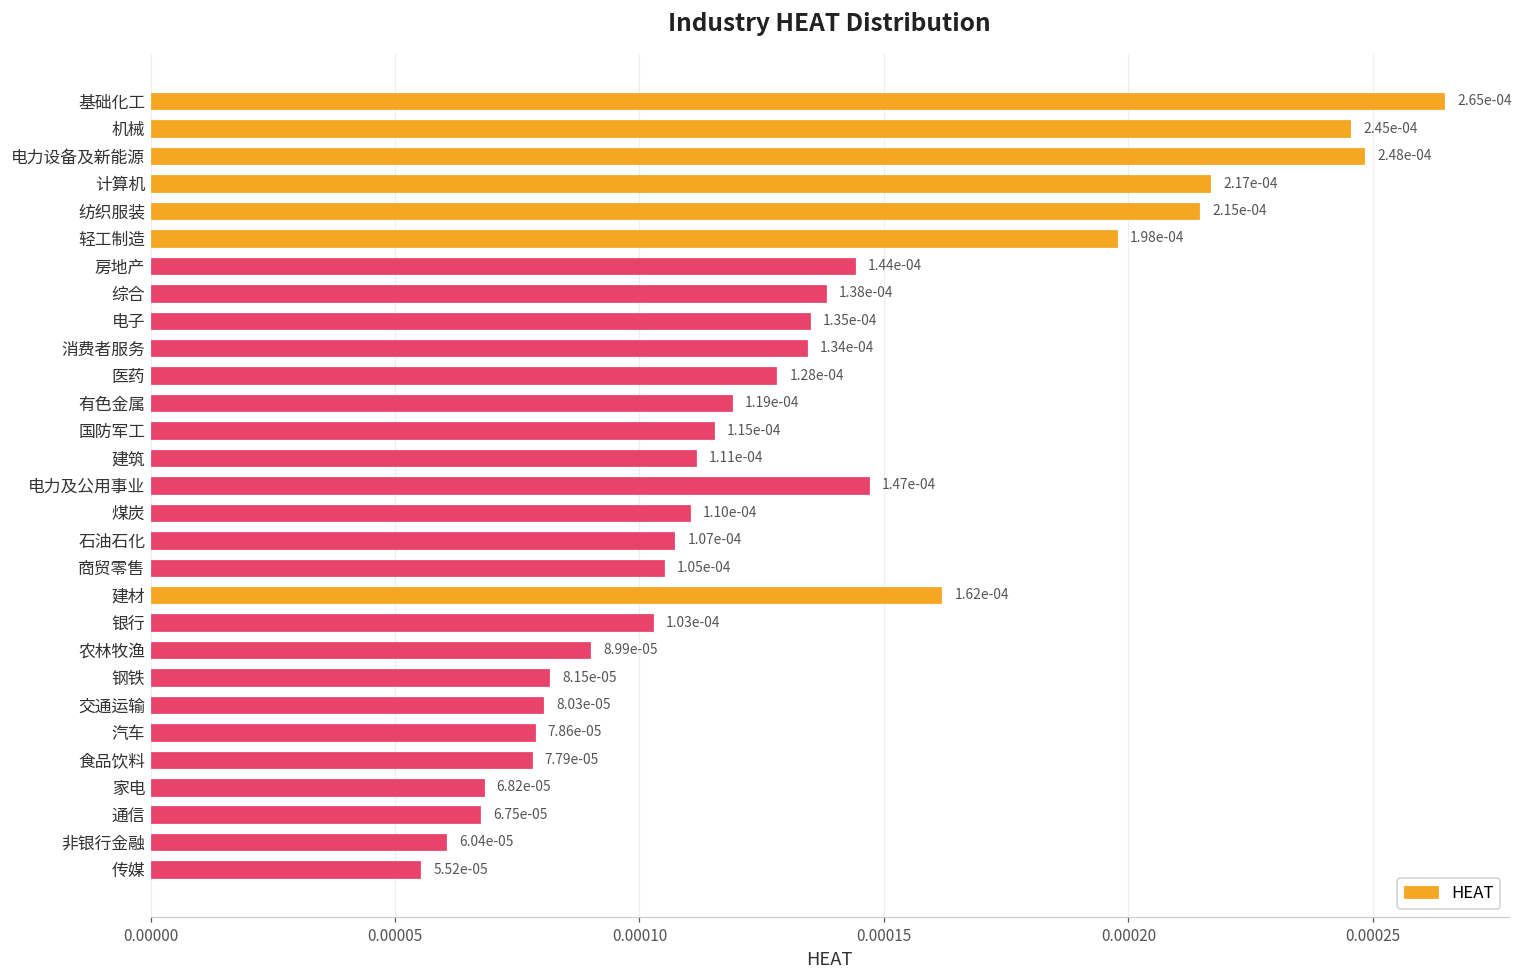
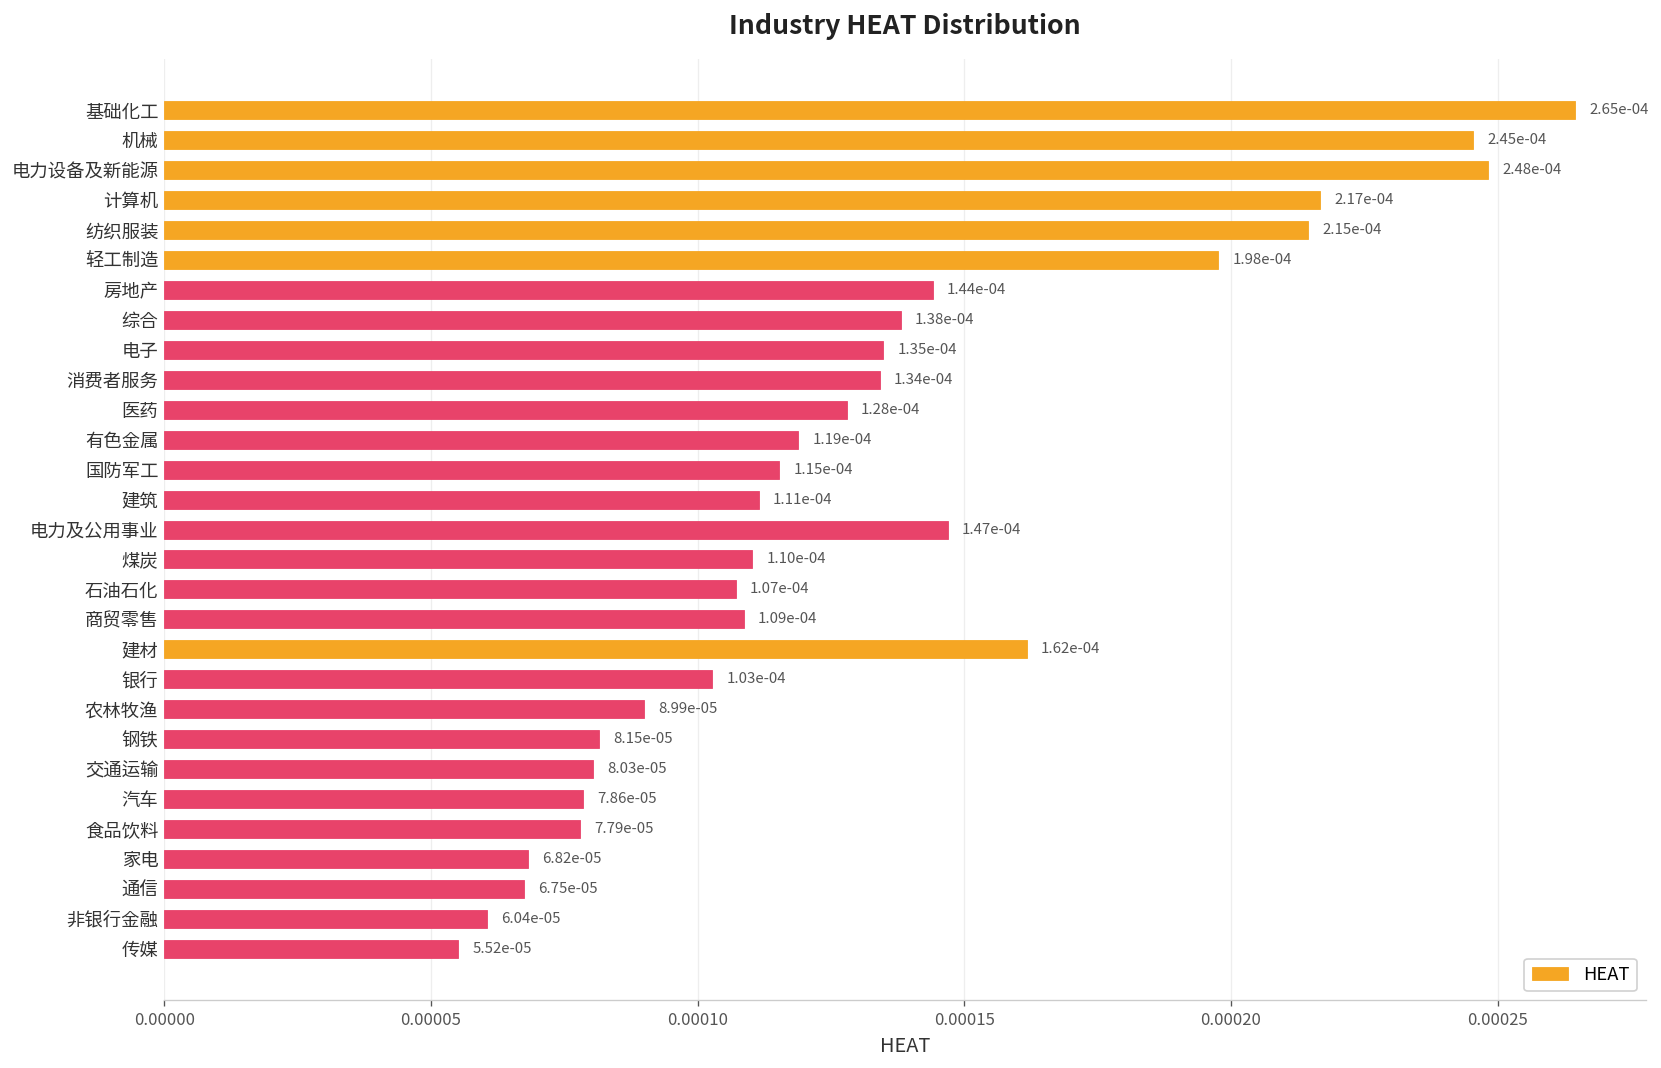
  {
    "基础化工": "2.65e-04",
    "机械": "2.45e-04",
    "电力设备及新能源": "2.48e-04",
    "计算机": "2.17e-04",
    "纺织服装": "2.15e-04",
    "轻工制造": "1.98e-04",
    "房地产": "1.44e-04",
    "综合": "1.38e-04",
    "电子": "1.35e-04",
    "消费者服务": "1.34e-04",
    "医药": "1.28e-04",
    "有色金属": "1.19e-04",
    "国防军工": "1.15e-04",
    "建筑": "1.11e-04",
    "电力及公用事业": "1.47e-04",
    "煤炭": "1.10e-04",
    "石油石化": "1.07e-04",
-   "商贸零售": "1.05e-04",
+   "商贸零售": "1.09e-04",
    "建材": "1.62e-04",
    "银行": "1.03e-04",
    "农林牧渔": "8.99e-05",
    "钢铁": "8.15e-05",
    "交通运输": "8.03e-05",
    "汽车": "7.86e-05",
    "食品饮料": "7.79e-05",
    "家电": "6.82e-05",
    "通信": "6.75e-05",
    "非银行金融": "6.04e-05",
    "传媒": "5.52e-05"
  }
